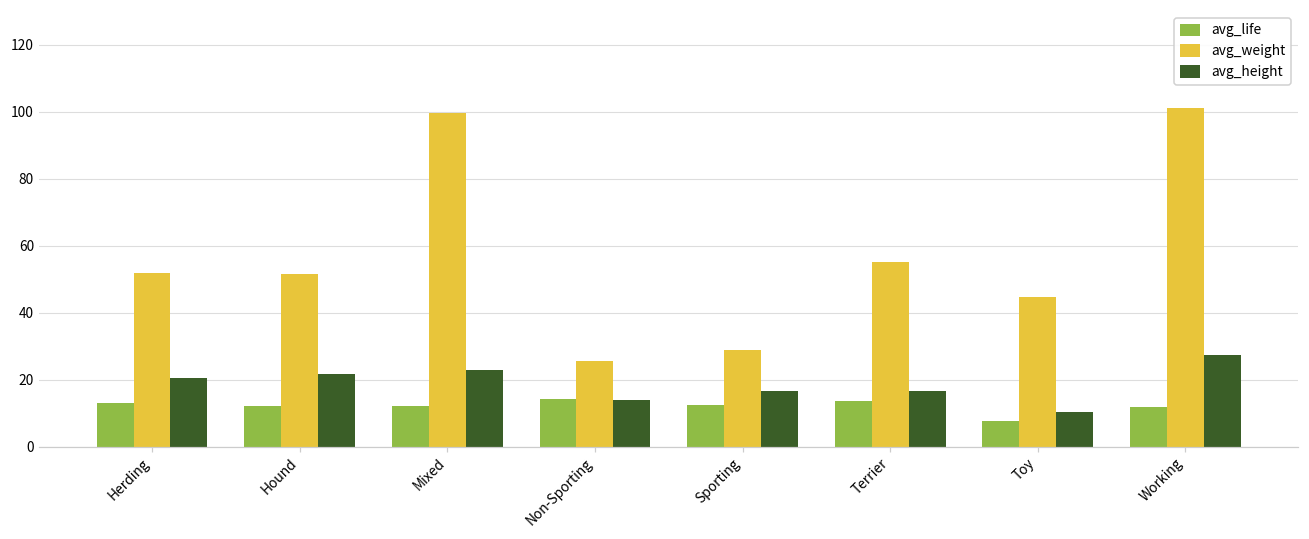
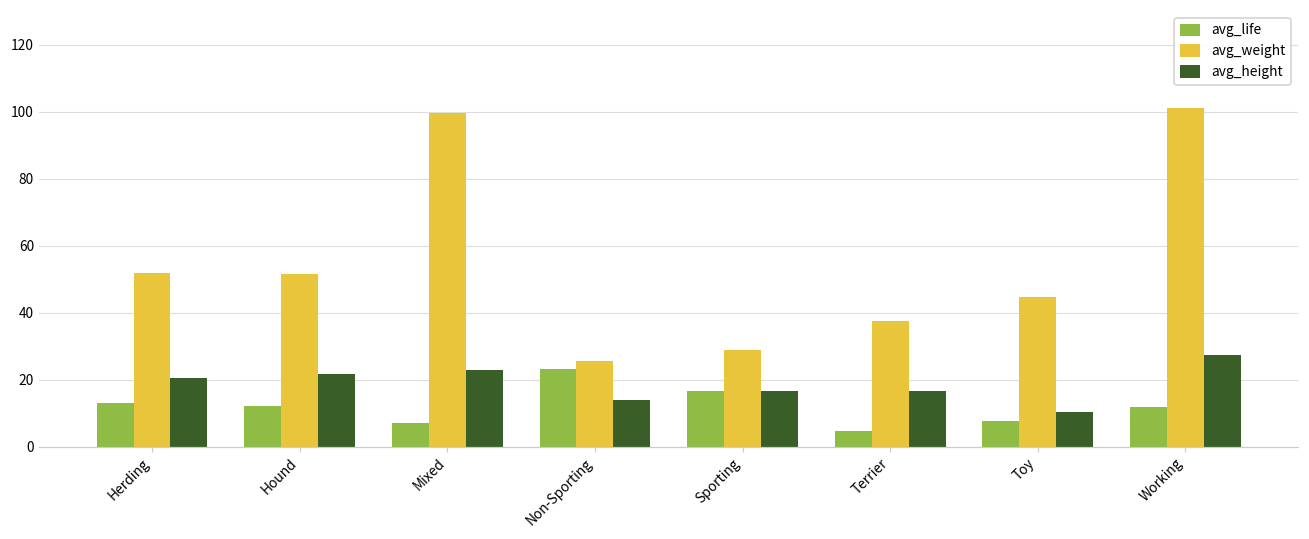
  {
    "avg_life": {
      "Herding": 13,
      "Hound": 12,
-     "Mixed": 12,
-     "Non-Sporting": 14,
-     "Sporting": 13,
-     "Terrier": 14,
+     "Mixed": 7,
+     "Non-Sporting": 23,
+     "Sporting": 17,
+     "Terrier": 5,
      "Toy": 8,
      "Working": 12
    },
    "avg_weight": {
      "Herding": 52,
      "Hound": 51,
      "Mixed": 100,
      "Non-Sporting": 26,
      "Sporting": 29,
-     "Terrier": 55,
+     "Terrier": 38,
      "Toy": 45,
      "Working": 101
    },
    "avg_height": {
      "Herding": 21,
      "Hound": 22,
      "Mixed": 23,
      "Non-Sporting": 14,
      "Sporting": 17,
      "Terrier": 17,
      "Toy": 10,
      "Working": 27
    }
  }
